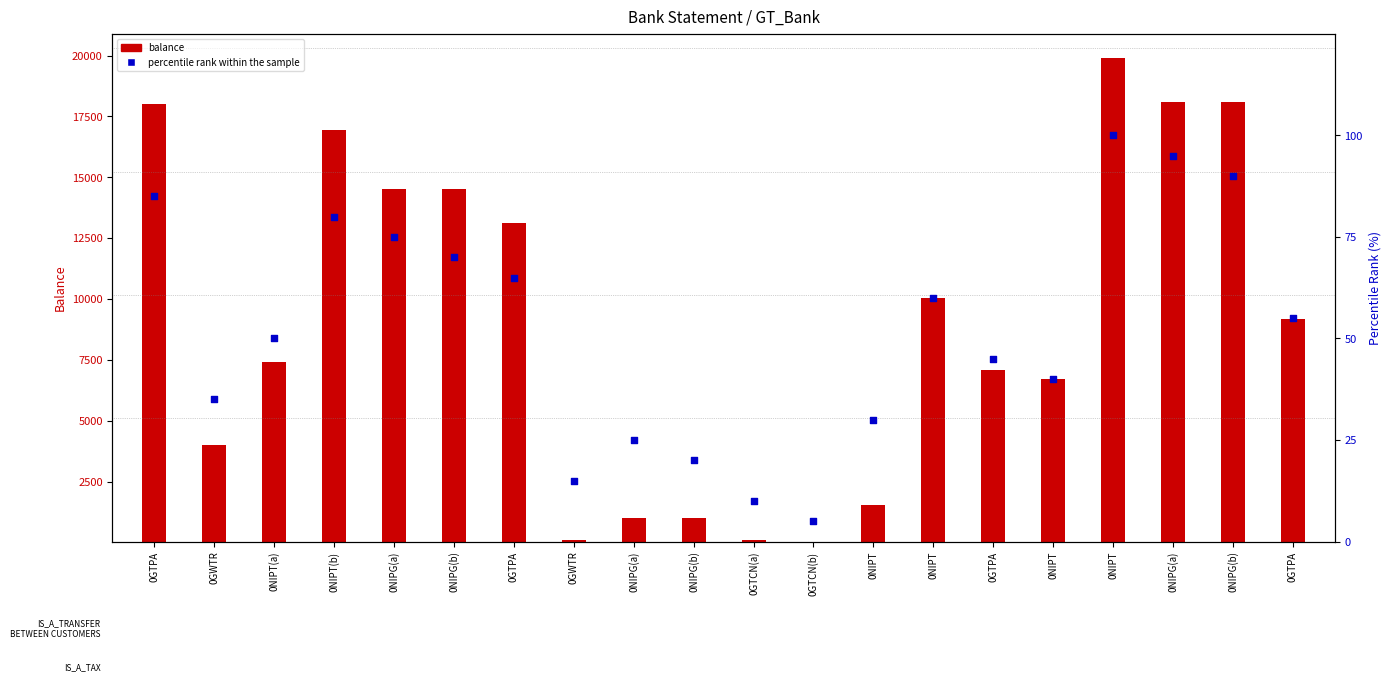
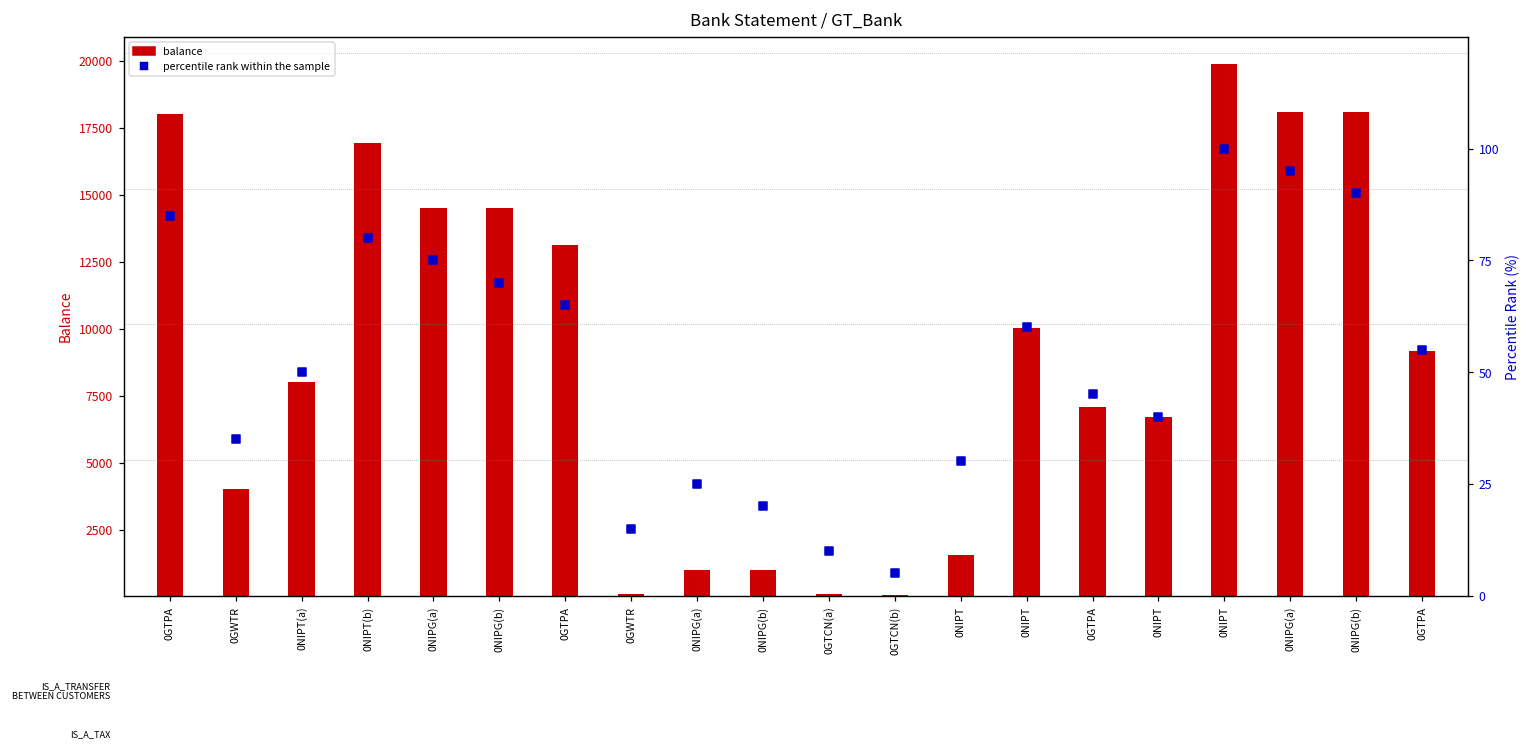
  {
    "balance": {
-     "0NIPT(a)": 7400,
+     "0NIPT(a)": 8000,
      "0NIPT(b)": 16900
    }
  }
